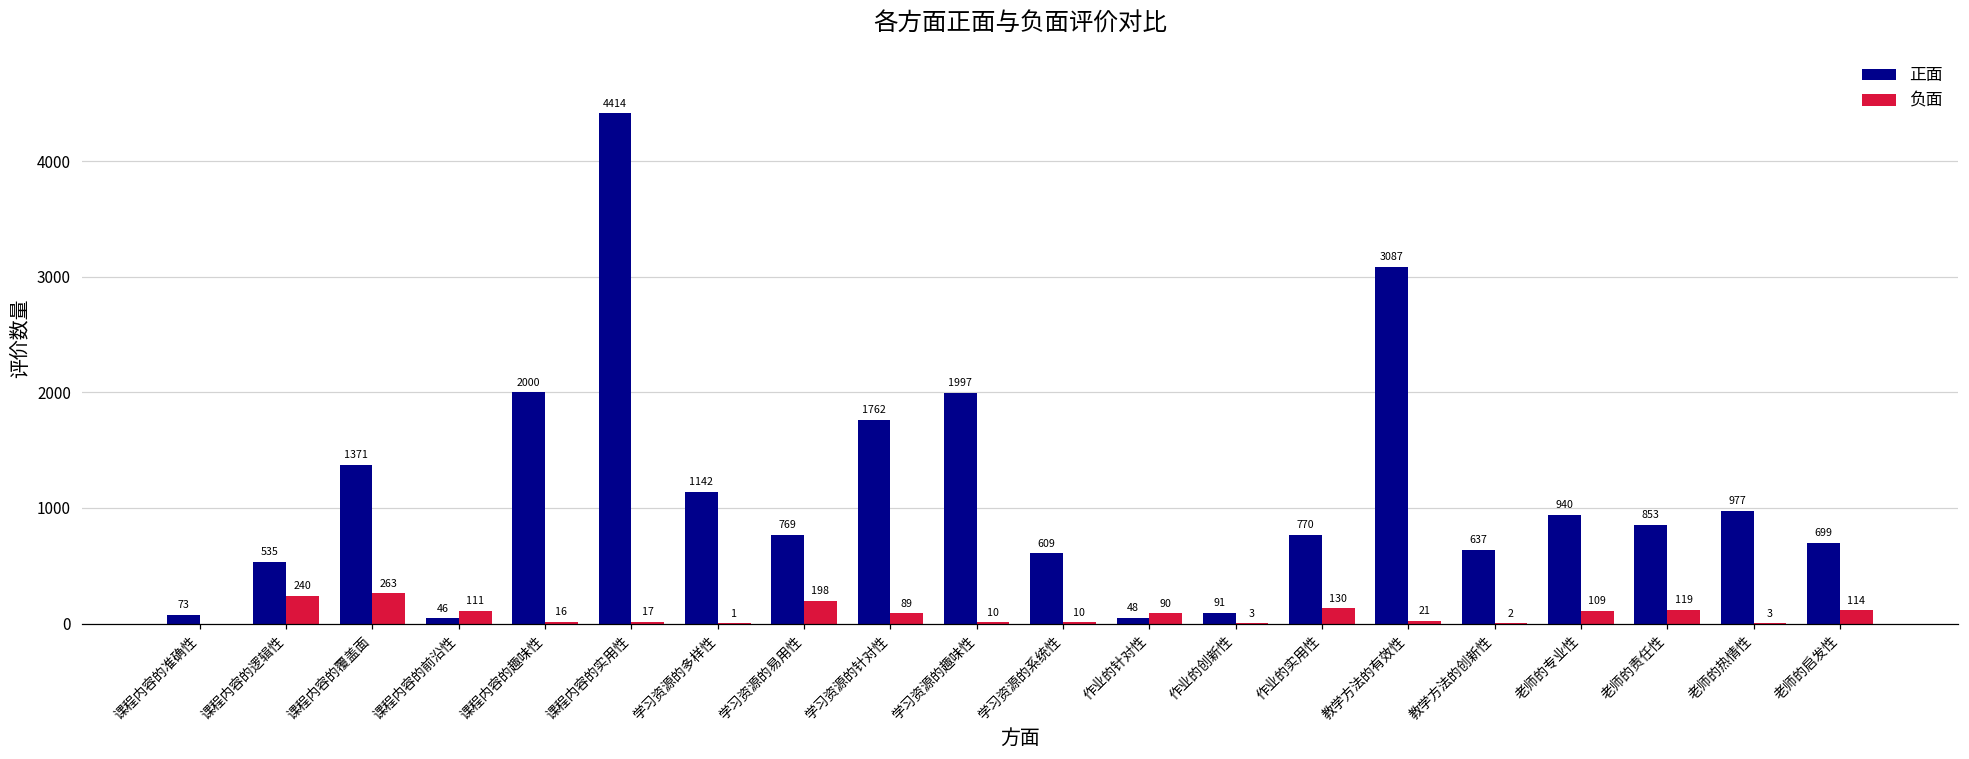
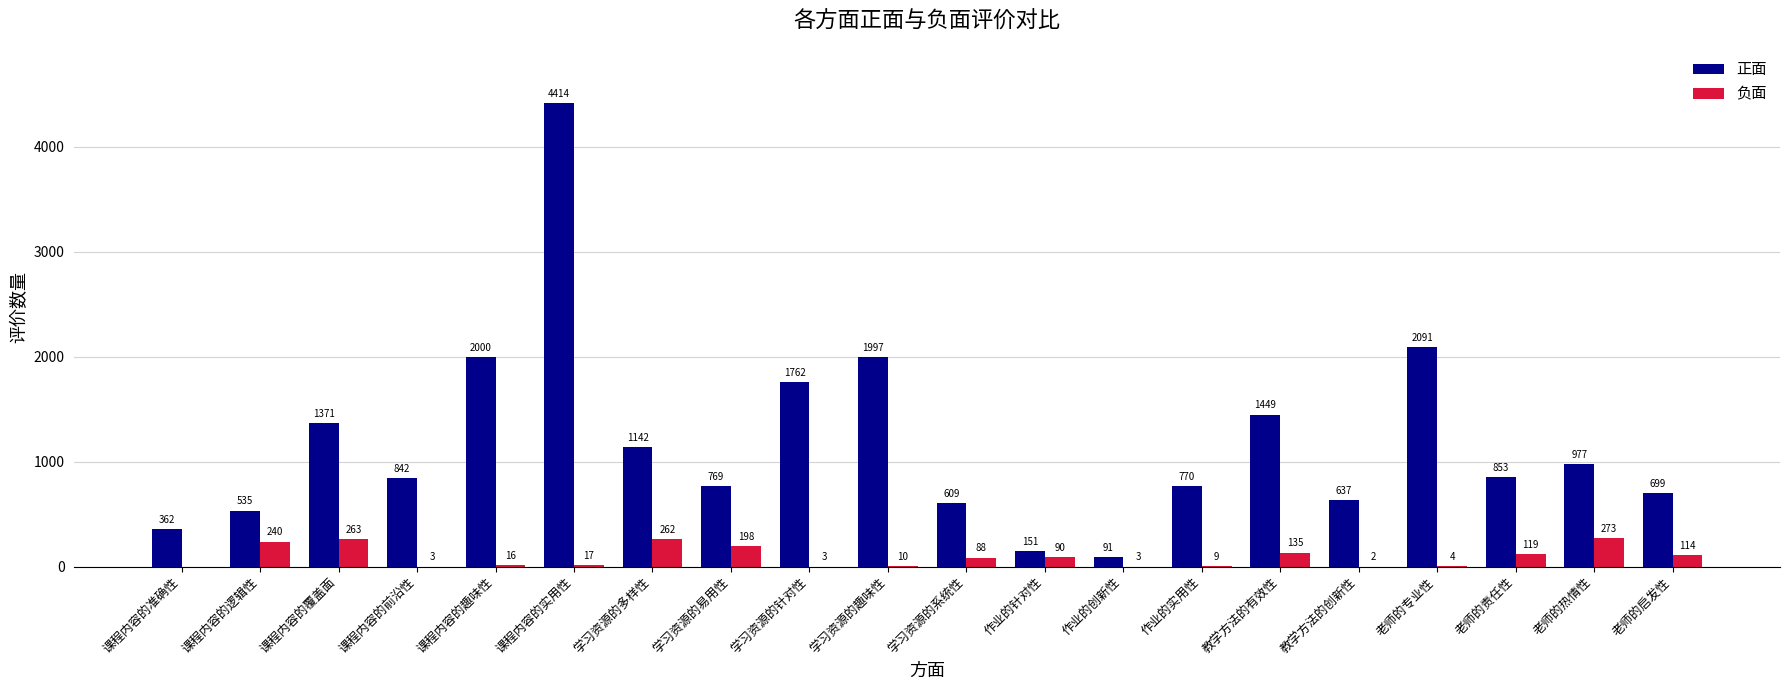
  {
    "正面": {
-     "课程内容的准确性": 73,
+     "课程内容的准确性": 362,
      "课程内容的逻辑性": 535,
      "课程内容的覆盖面": 1371,
-     "课程内容的前沿性": 46,
+     "课程内容的前沿性": 842,
      "课程内容的趣味性": 2000,
      "课程内容的实用性": 4414,
      "学习资源的多样性": 1142,
      "学习资源的易用性": 769,
      "学习资源的针对性": 1762,
      "学习资源的趣味性": 1997,
      "学习资源的系统性": 609,
-     "作业的针对性": 48,
+     "作业的针对性": 151,
      "作业的创新性": 91,
      "作业的实用性": 770,
-     "教学方法的有效性": 3087,
+     "教学方法的有效性": 1449,
      "教学方法的创新性": 637,
-     "老师的专业性": 940,
+     "老师的专业性": 2091,
      "老师的责任性": 853,
      "老师的热情性": 977,
      "老师的启发性": 699
    },
    "负面": {
      "课程内容的逻辑性": 240,
      "课程内容的覆盖面": 263,
-     "课程内容的前沿性": 111,
+     "课程内容的前沿性": 3,
      "课程内容的趣味性": 16,
      "课程内容的实用性": 17,
-     "学习资源的多样性": 1,
+     "学习资源的多样性": 262,
      "学习资源的易用性": 198,
-     "学习资源的针对性": 89,
+     "学习资源的针对性": 3,
      "学习资源的趣味性": 10,
-     "学习资源的系统性": 10,
+     "学习资源的系统性": 88,
      "作业的针对性": 90,
      "作业的创新性": 3,
-     "作业的实用性": 130,
-     "教学方法的有效性": 21,
+     "作业的实用性": 9,
+     "教学方法的有效性": 135,
      "教学方法的创新性": 2,
-     "老师的专业性": 109,
+     "老师的专业性": 4,
      "老师的责任性": 119,
-     "老师的热情性": 3,
+     "老师的热情性": 273,
      "老师的启发性": 114
    }
  }
